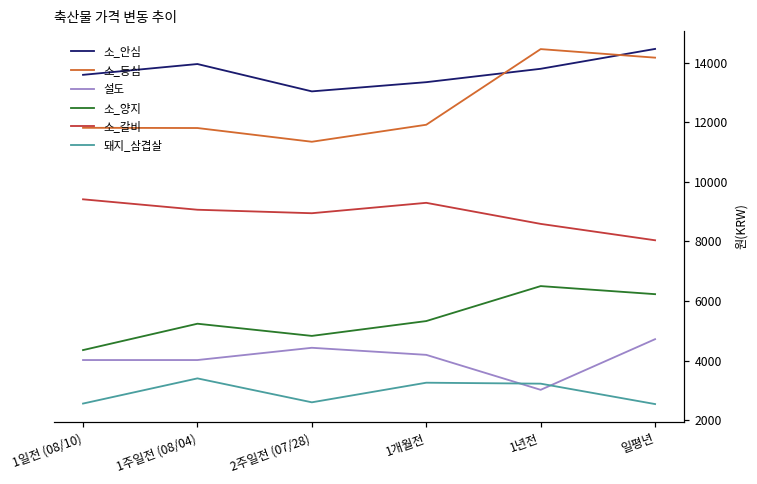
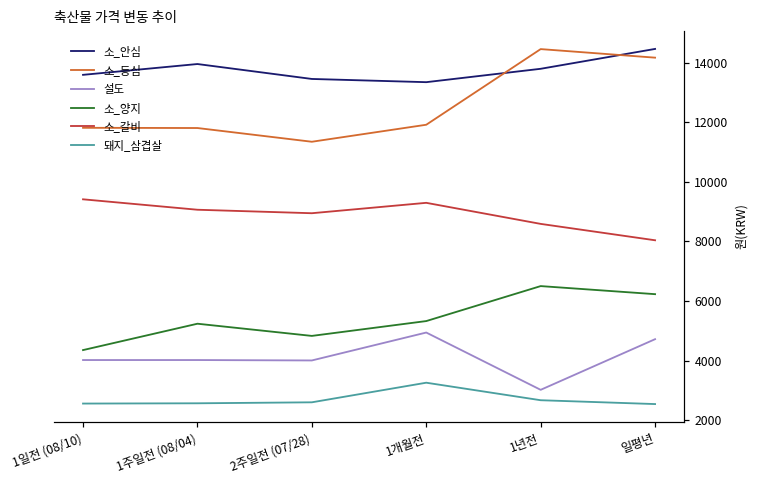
  {
    "소_안심": {
      "1일전 (08/10)": 13600,
      "1주일전 (08/04)": 14000,
-     "2주일전 (07/28)": 13000,
+     "2주일전 (07/28)": 13500,
      "1개월전": 13300,
      "1년전": 13800,
      "일평년": 14500
    },
    "설도": {
      "1일전 (08/10)": 4000,
      "1주일전 (08/04)": 4000,
-     "2주일전 (07/28)": 4400,
-     "1개월전": 4200,
+     "2주일전 (07/28)": 4000,
+     "1개월전": 4900,
      "1년전": 3000,
      "일평년": 4700
    },
    "소_양지": {
      "1일전 (08/10)": 4400,
      "1주일전 (08/04)": 5200,
      "2주일전 (07/28)": 4800,
      "1개월전": 5300,
      "1년전": 6500,
      "일평년": 6200
    },
    "돼지_삼겹살": {
      "1일전 (08/10)": 2600,
-     "1주일전 (08/04)": 3400,
+     "1주일전 (08/04)": 2600,
      "2주일전 (07/28)": 2600,
      "1개월전": 3300,
-     "1년전": 3200,
+     "1년전": 2700,
      "일평년": 2500
    }
  }
